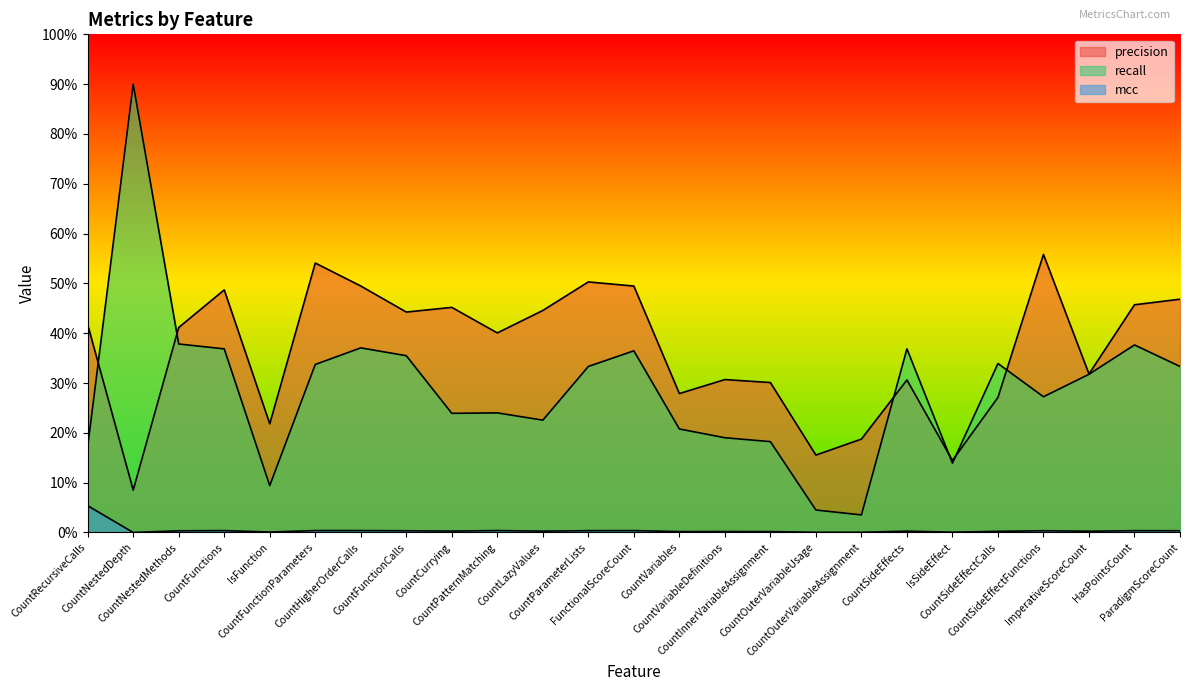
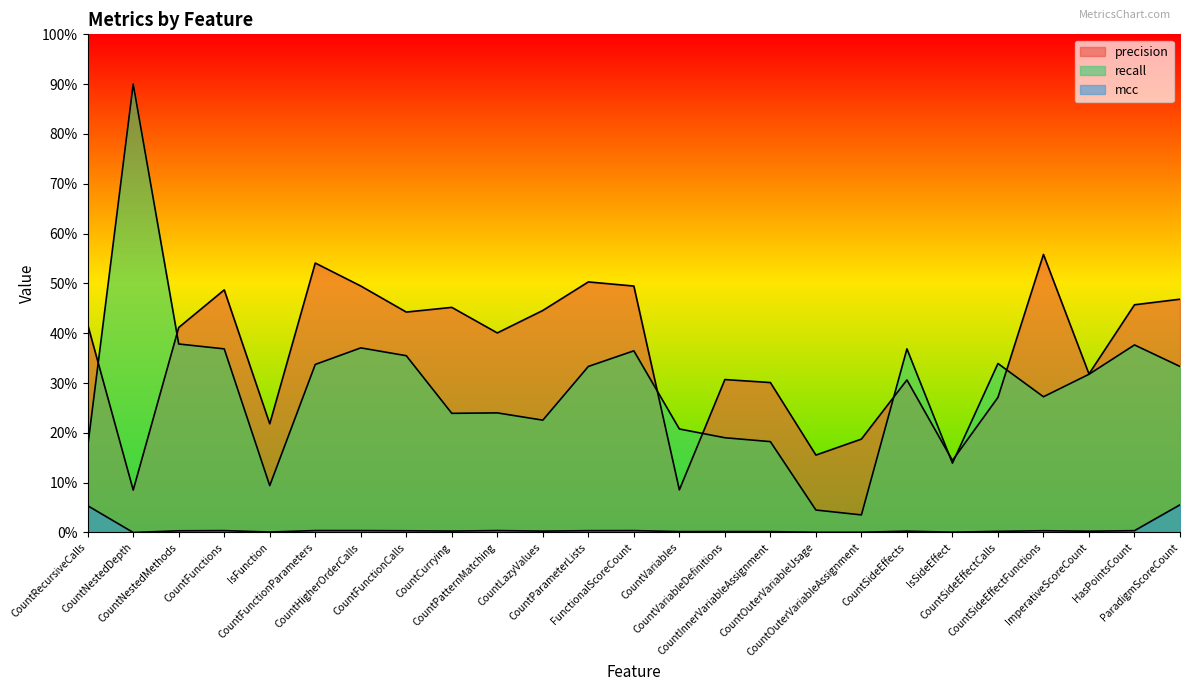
  {
    "precision": {
      "CountRecursiveCalls": "42%",
      "CountNestedDepth": "9%",
      "CountNestedMethods": "41%",
      "CountFunctions": "49%",
      "IsFunction": "22%",
      "CountFunctionParameters": "54%",
      "CountHigherOrderCalls": "49%",
      "CountFunctionCalls": "44%",
      "CountCurrying": "45%",
      "CountPatternMatching": "40%",
      "CountLazyValues": "45%",
      "CountParameterLists": "50%",
      "FunctionalScoreCount": "49%",
-     "CountVariables": "28%",
+     "CountVariables": "9%",
      "CountVariableDefinitions": "31%",
      "CountInnerVariableAssignment": "30%",
      "CountOuterVariableUsage": "16%",
      "CountOuterVariableAssignment": "19%",
      "CountSideEffects": "31%",
      "IsSideEffect": "14%",
      "CountSideEffectCalls": "27%",
      "CountSideEffectFunctions": "56%",
      "HasPointsCount": "46%",
      "ParadigmScoreCount": "47%"
    },
    "recall": {
      "CountRecursiveCalls": "17%",
      "CountNestedDepth": "90%",
      "CountNestedMethods": "38%",
      "CountFunctions": "37%",
      "IsFunction": "9%",
      "CountFunctionParameters": "34%",
      "CountHigherOrderCalls": "37%",
      "CountFunctionCalls": "35%",
      "CountCurrying": "24%",
      "CountPatternMatching": "24%",
      "CountLazyValues": "23%",
      "CountParameterLists": "33%",
      "FunctionalScoreCount": "36%",
      "CountVariables": "21%",
      "CountVariableDefinitions": "19%",
      "CountInnerVariableAssignment": "18%",
      "CountOuterVariableUsage": "5%",
      "CountOuterVariableAssignment": "4%",
      "CountSideEffects": "37%",
      "IsSideEffect": "14%",
      "CountSideEffectCalls": "34%",
      "CountSideEffectFunctions": "27%",
      "HasPointsCount": "38%",
      "ParadigmScoreCount": "33%"
    },
    "mcc": {
      "CountRecursiveCalls": "5%",
      "CountNestedDepth": "0%",
      "CountNestedMethods": "0%",
      "CountFunctions": "0%",
      "IsFunction": "0%",
      "CountFunctionParameters": "0%",
      "CountHigherOrderCalls": "0%",
      "CountFunctionCalls": "0%",
      "CountCurrying": "0%",
      "CountPatternMatching": "0%",
      "CountLazyValues": "0%",
      "CountParameterLists": "0%",
      "FunctionalScoreCount": "0%",
      "CountVariables": "0%",
      "CountVariableDefinitions": "0%",
      "CountInnerVariableAssignment": "0%",
      "CountOuterVariableUsage": "0%",
      "CountOuterVariableAssignment": "0%",
      "CountSideEffects": "0%",
      "IsSideEffect": "0%",
      "CountSideEffectCalls": "0%",
      "CountSideEffectFunctions": "0%",
      "ImperativeScoreCount": "0%",
      "HasPointsCount": "0%",
-     "ParadigmScoreCount": "0%"
+     "ParadigmScoreCount": "6%"
    }
  }
